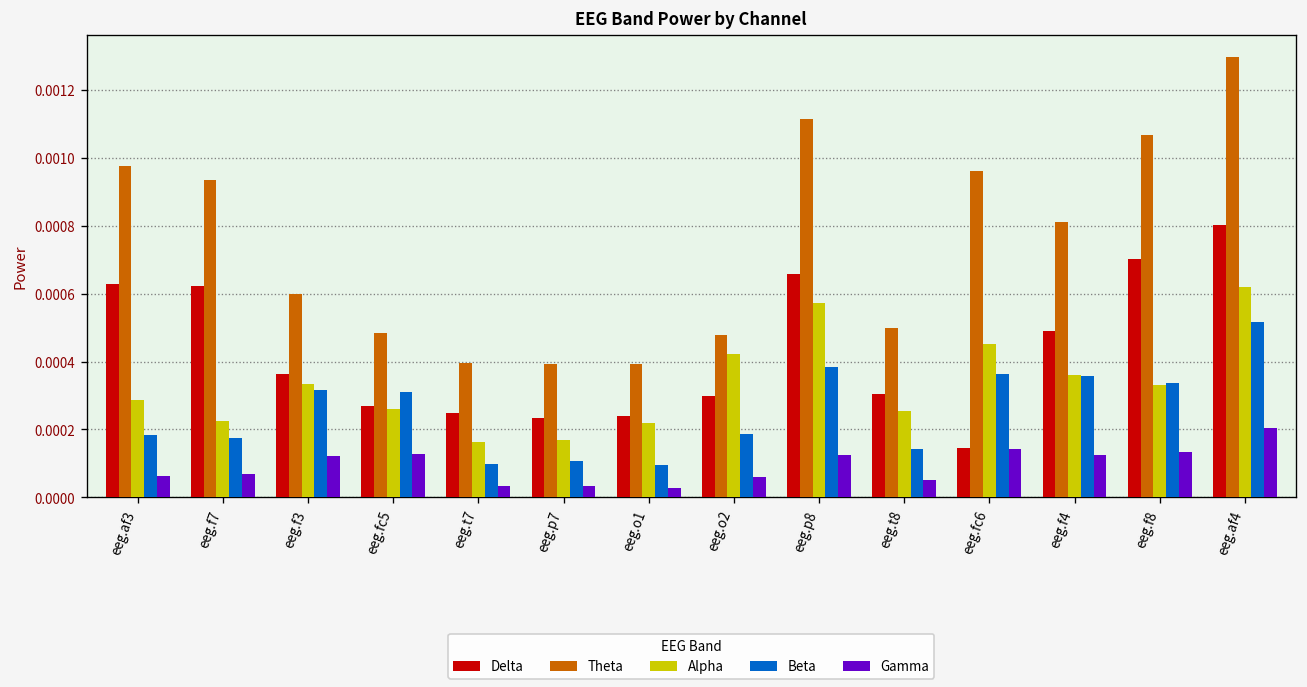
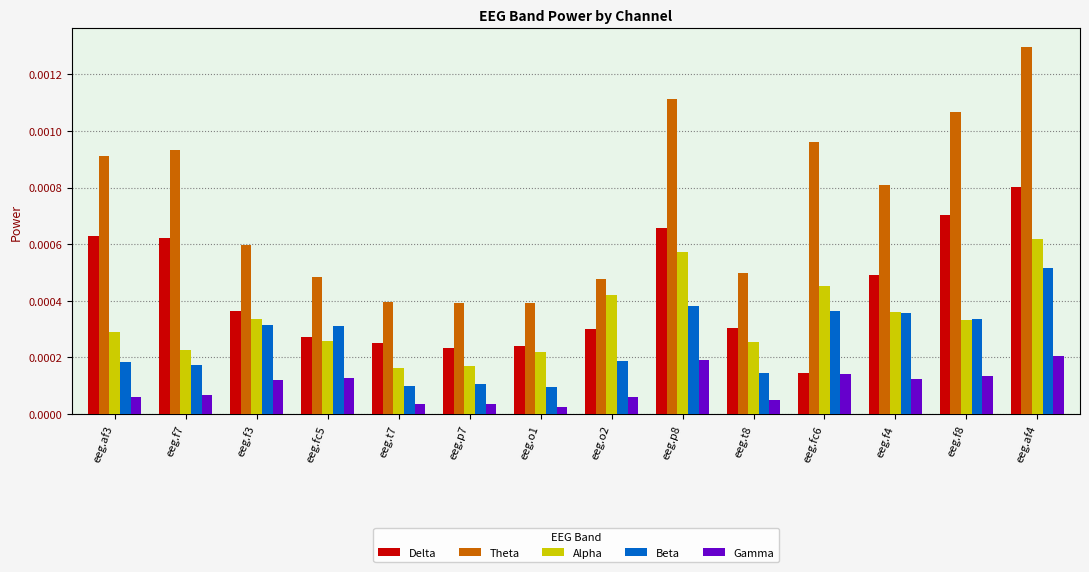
  {
    "Delta": {
      "eeg.af3": 0.00063,
      "eeg.f7": 0.00062,
      "eeg.f3": 0.00036,
      "eeg.fc5": 0.00027,
      "eeg.t7": 0.00025,
      "eeg.p7": 0.00023,
      "eeg.o1": 0.00024,
      "eeg.o2": 0.00030,
      "eeg.p8": 0.00066,
      "eeg.t8": 0.00030,
      "eeg.fc6": 0.00015,
      "eeg.f4": 0.00049,
      "eeg.f8": 0.00070,
      "eeg.af4": 0.00080
    },
    "Theta": {
-     "eeg.af3": 0.00097,
+     "eeg.af3": 0.00091,
      "eeg.f7": 0.00093,
      "eeg.f3": 0.00060,
      "eeg.fc5": 0.00048,
      "eeg.t7": 0.00040,
      "eeg.p7": 0.00039,
      "eeg.o1": 0.00039,
      "eeg.o2": 0.00048,
      "eeg.p8": 0.00111,
      "eeg.t8": 0.00050,
      "eeg.fc6": 0.00096,
      "eeg.f4": 0.00081,
      "eeg.f8": 0.00107,
      "eeg.af4": 0.00130
    },
    "Alpha": {
      "eeg.af3": 0.00029,
      "eeg.f7": 0.00023,
      "eeg.f3": 0.00033,
      "eeg.fc5": 0.00026,
      "eeg.t7": 0.00016,
      "eeg.p7": 0.00017,
      "eeg.o1": 0.00022,
      "eeg.o2": 0.00042,
      "eeg.p8": 0.00057,
      "eeg.t8": 0.00025,
      "eeg.fc6": 0.00045,
      "eeg.f4": 0.00036,
      "eeg.f8": 0.00033,
      "eeg.af4": 0.00062
    },
    "Beta": {
      "eeg.af3": 0.00018,
      "eeg.f7": 0.00017,
      "eeg.f3": 0.00031,
      "eeg.fc5": 0.00031,
      "eeg.t7": 0.00010,
      "eeg.p7": 0.00011,
      "eeg.o1": 0.00009,
      "eeg.o2": 0.00019,
      "eeg.p8": 0.00038,
      "eeg.t8": 0.00014,
      "eeg.fc6": 0.00036,
      "eeg.f4": 0.00036,
      "eeg.f8": 0.00034,
      "eeg.af4": 0.00052
    },
    "Gamma": {
      "eeg.af3": 0.00006,
      "eeg.f7": 0.00007,
      "eeg.f3": 0.00012,
      "eeg.fc5": 0.00013,
      "eeg.t7": 0.00003,
      "eeg.p7": 0.00004,
      "eeg.o1": 0.00003,
      "eeg.o2": 0.00006,
-     "eeg.p8": 0.00012,
+     "eeg.p8": 0.00019,
      "eeg.t8": 0.00005,
      "eeg.fc6": 0.00014,
      "eeg.f4": 0.00012,
      "eeg.f8": 0.00013,
      "eeg.af4": 0.00021
    }
  }
